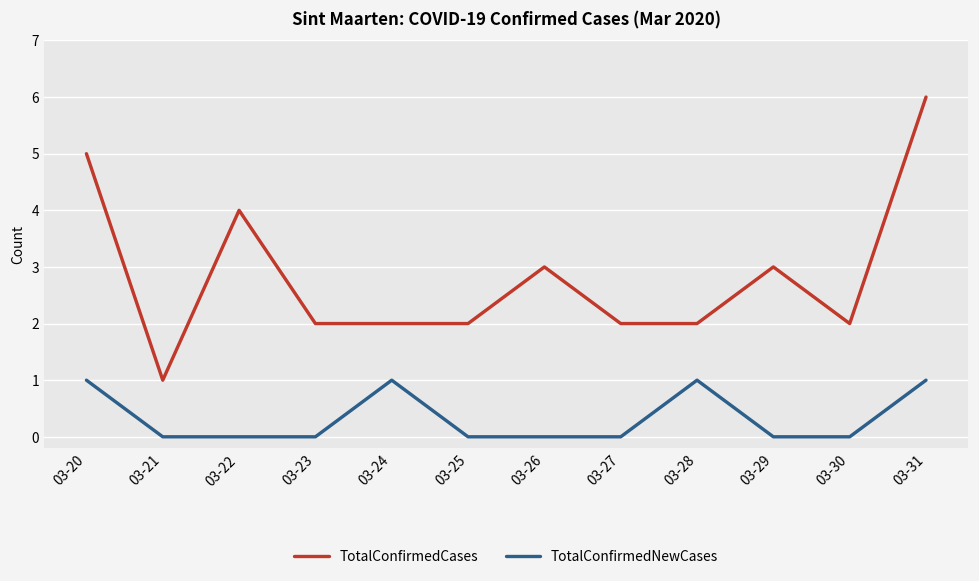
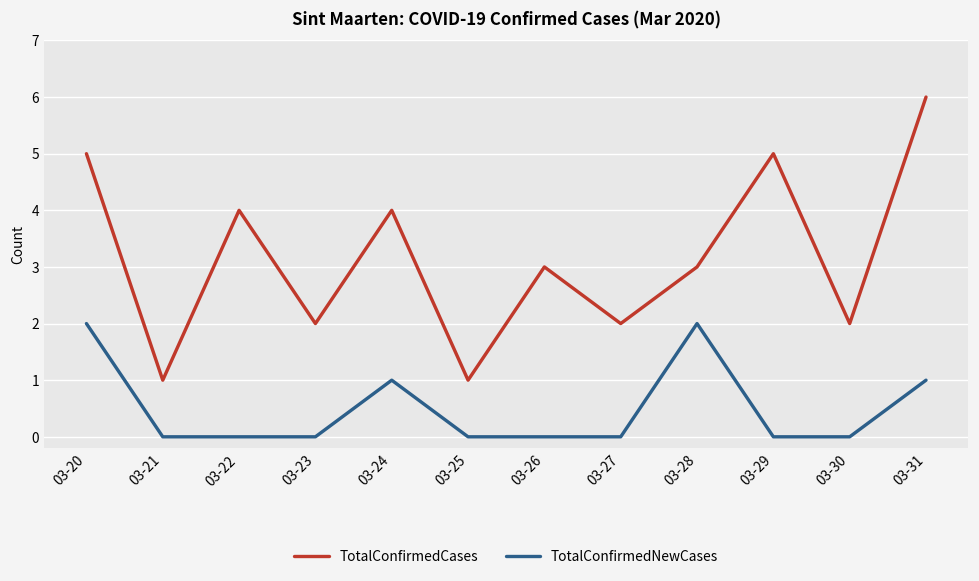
  {
    "TotalConfirmedCases": {
      "03-20": 5,
      "03-21": 1,
      "03-22": 4,
      "03-23": 2,
-     "03-24": 2,
-     "03-25": 2,
+     "03-24": 4,
+     "03-25": 1,
      "03-26": 3,
      "03-27": 2,
-     "03-28": 2,
-     "03-29": 3,
+     "03-28": 3,
+     "03-29": 5,
      "03-30": 2,
      "03-31": 6
    },
    "TotalConfirmedNewCases": {
-     "03-20": 1,
+     "03-20": 2,
      "03-21": 0,
      "03-22": 0,
      "03-23": 0,
      "03-24": 1,
      "03-25": 0,
      "03-26": 0,
      "03-27": 0,
-     "03-28": 1,
+     "03-28": 2,
      "03-29": 0,
      "03-30": 0,
      "03-31": 1
    }
  }
